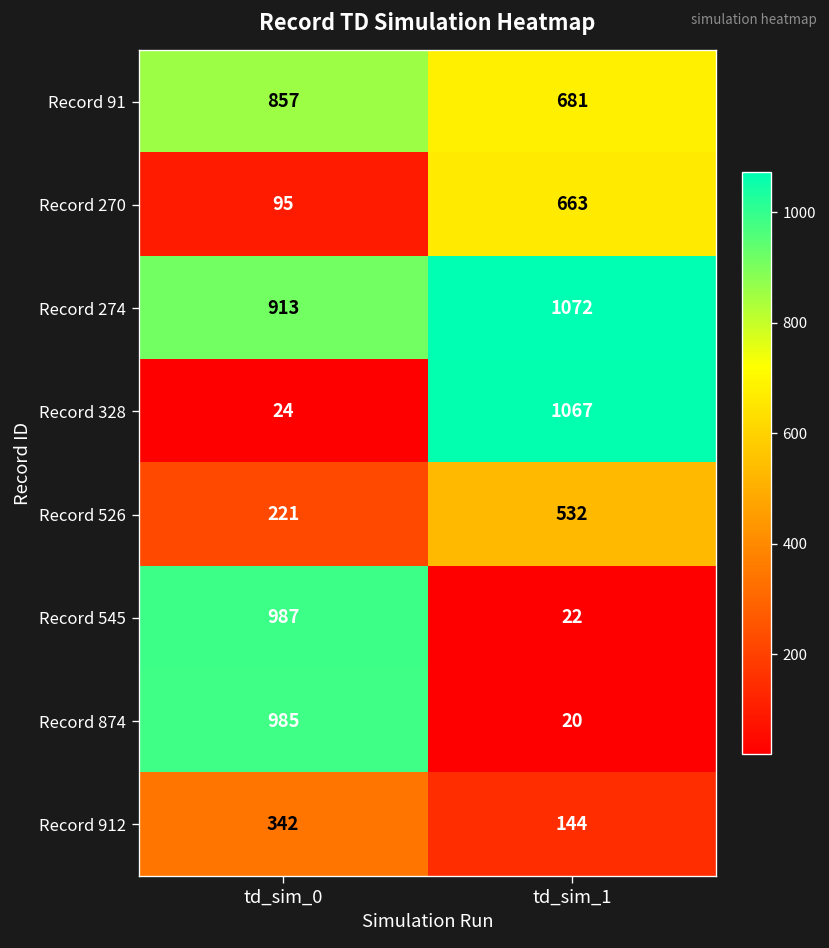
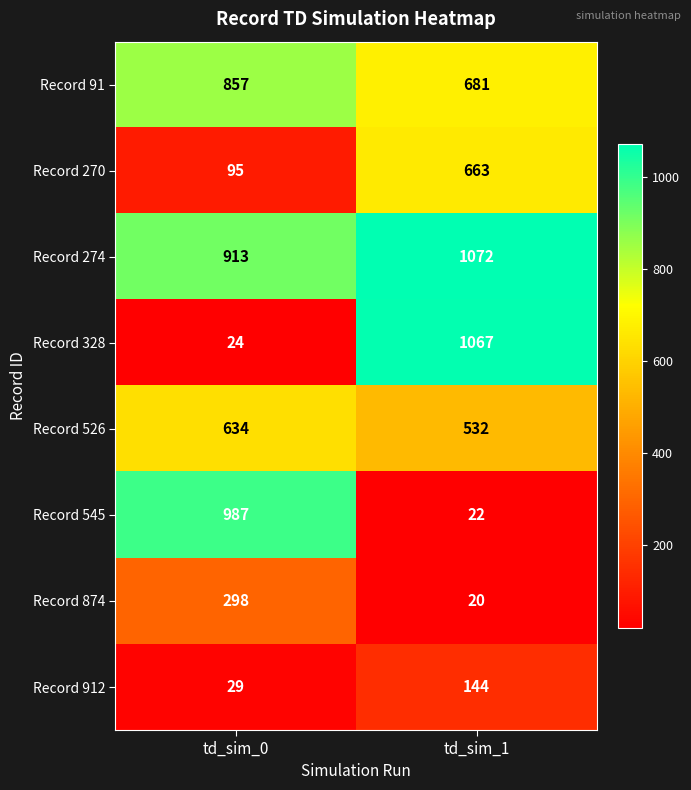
  {
    "Record 91": {
      "td_sim_0": 857,
      "td_sim_1": 681
    },
    "Record 270": {
      "td_sim_0": 95,
      "td_sim_1": 663
    },
    "Record 274": {
      "td_sim_0": 913,
      "td_sim_1": 1072
    },
    "Record 328": {
      "td_sim_0": 24,
      "td_sim_1": 1067
    },
    "Record 526": {
-     "td_sim_0": 221,
+     "td_sim_0": 634,
      "td_sim_1": 532
    },
    "Record 545": {
      "td_sim_0": 987,
      "td_sim_1": 22
    },
    "Record 874": {
-     "td_sim_0": 985,
+     "td_sim_0": 298,
      "td_sim_1": 20
    },
    "Record 912": {
-     "td_sim_0": 342,
+     "td_sim_0": 29,
      "td_sim_1": 144
    }
  }
